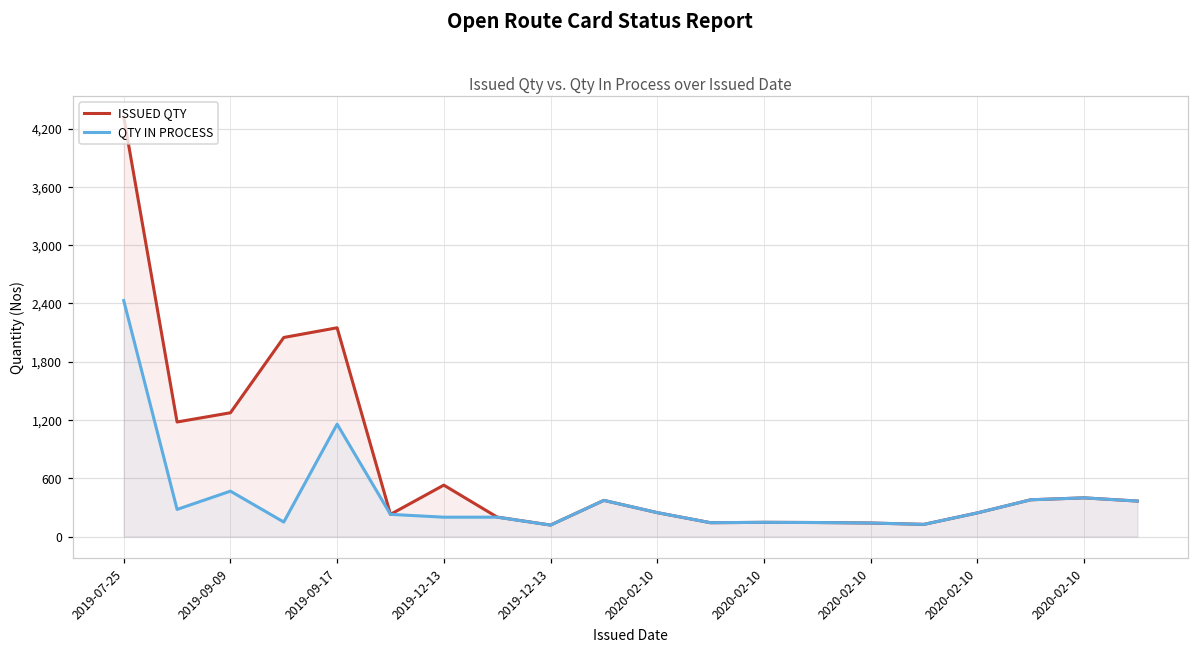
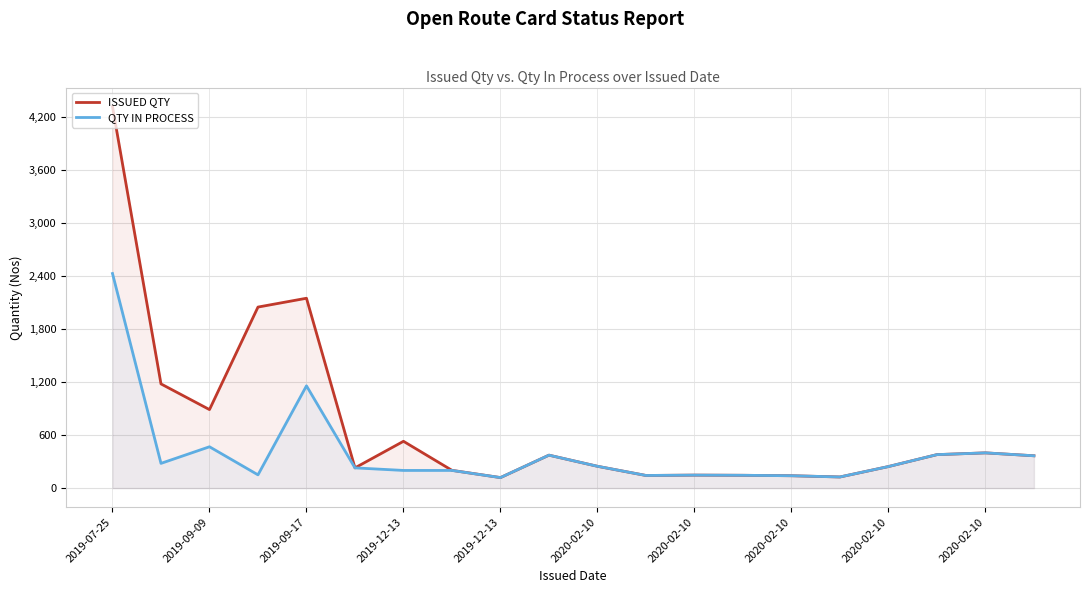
  {
    "ISSUED QTY": {
-     "2019-09-09": "1,300"
+     "2019-09-09": "900"
    },
    "QTY IN PROCESS": {
      "2019-07-25": "2,400",
      "2019-09-09": "500"
    }
  }
